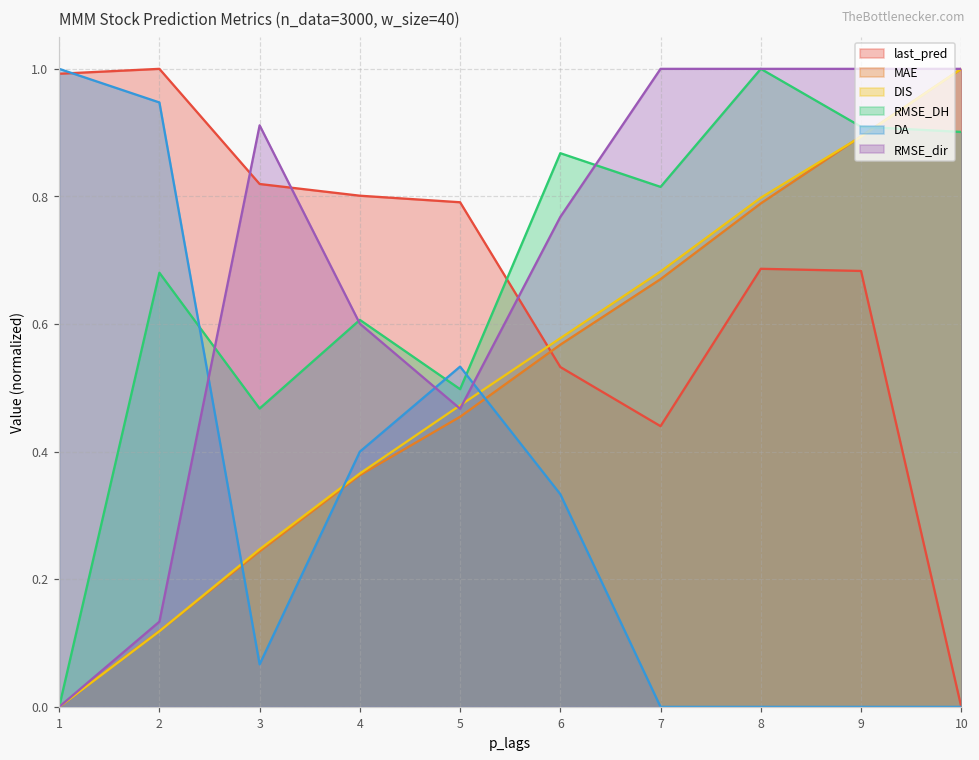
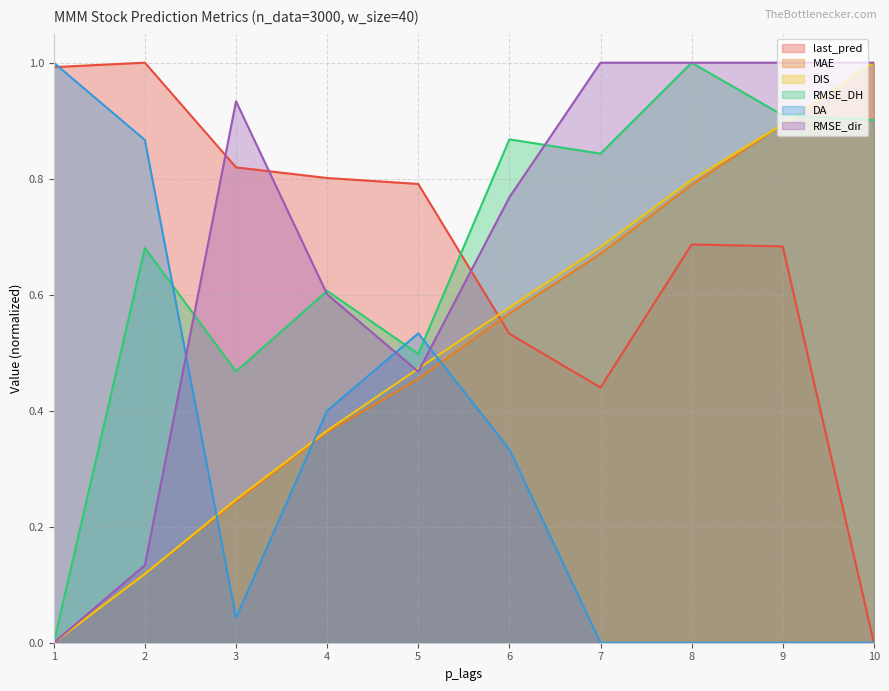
  {
    "RMSE_DH": {
      "2": 0.68,
      "3": 0.47,
      "4": 0.61,
      "5": 0.50,
      "6": 0.87,
-     "7": 0.82,
+     "7": 0.84,
      "10": 0.90
    },
    "DA": {
      "1": 1.00,
-     "2": 0.95,
-     "3": 0.07,
+     "2": 0.87,
+     "3": 0.04,
      "4": 0.40,
      "5": 0.53,
      "6": 0.33,
      "7": 0.00,
      "8": 0.00,
      "9": 0.00
    },
    "RMSE_dir": {
      "2": 0.13,
-     "3": 0.91,
+     "3": 0.93,
      "4": 0.60,
      "5": 0.47,
      "6": 0.77,
      "7": 1.00
    }
  }
